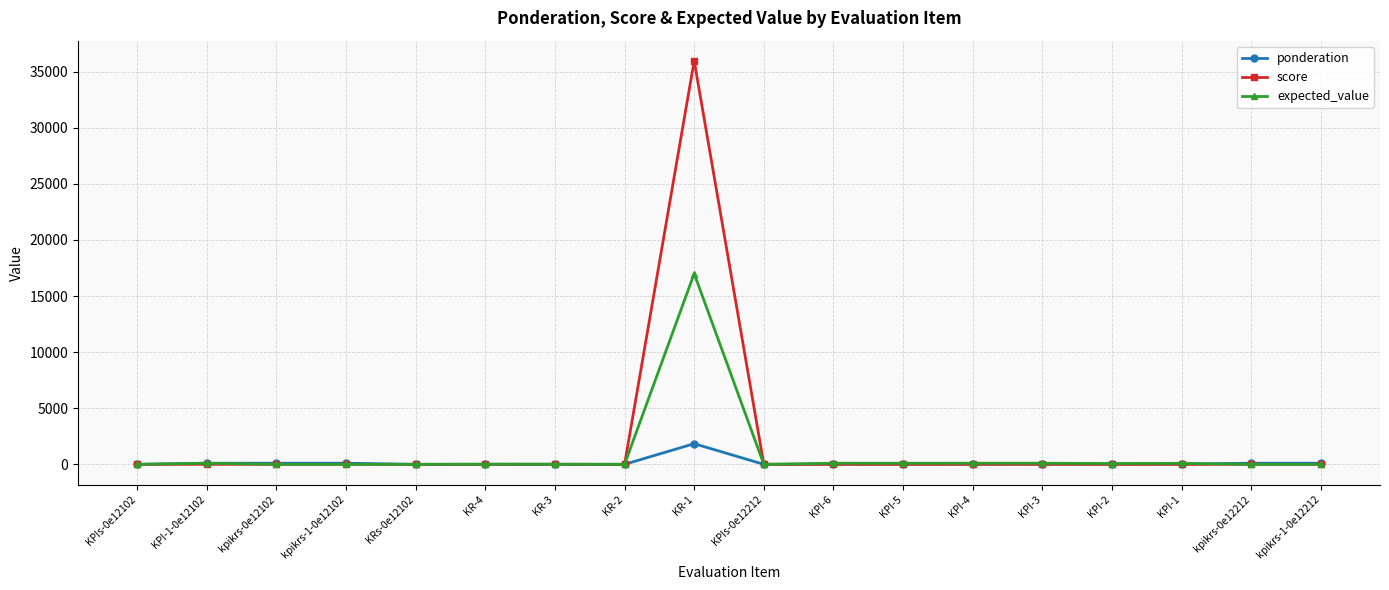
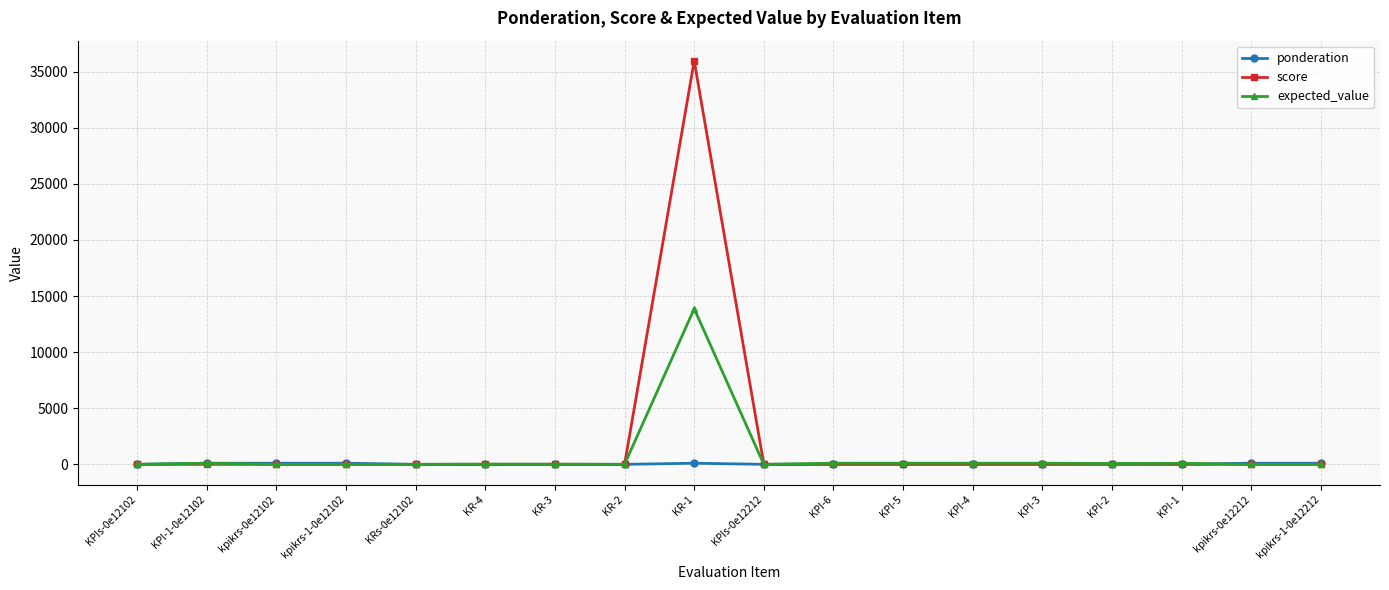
  {
    "ponderation": {
-     "KR-1": 1800
+     "KR-1": 100
    },
    "score": {
      "KR-1": 36000
    },
    "expected_value": {
-     "KR-1": 17000
+     "KR-1": 13900
    }
  }
